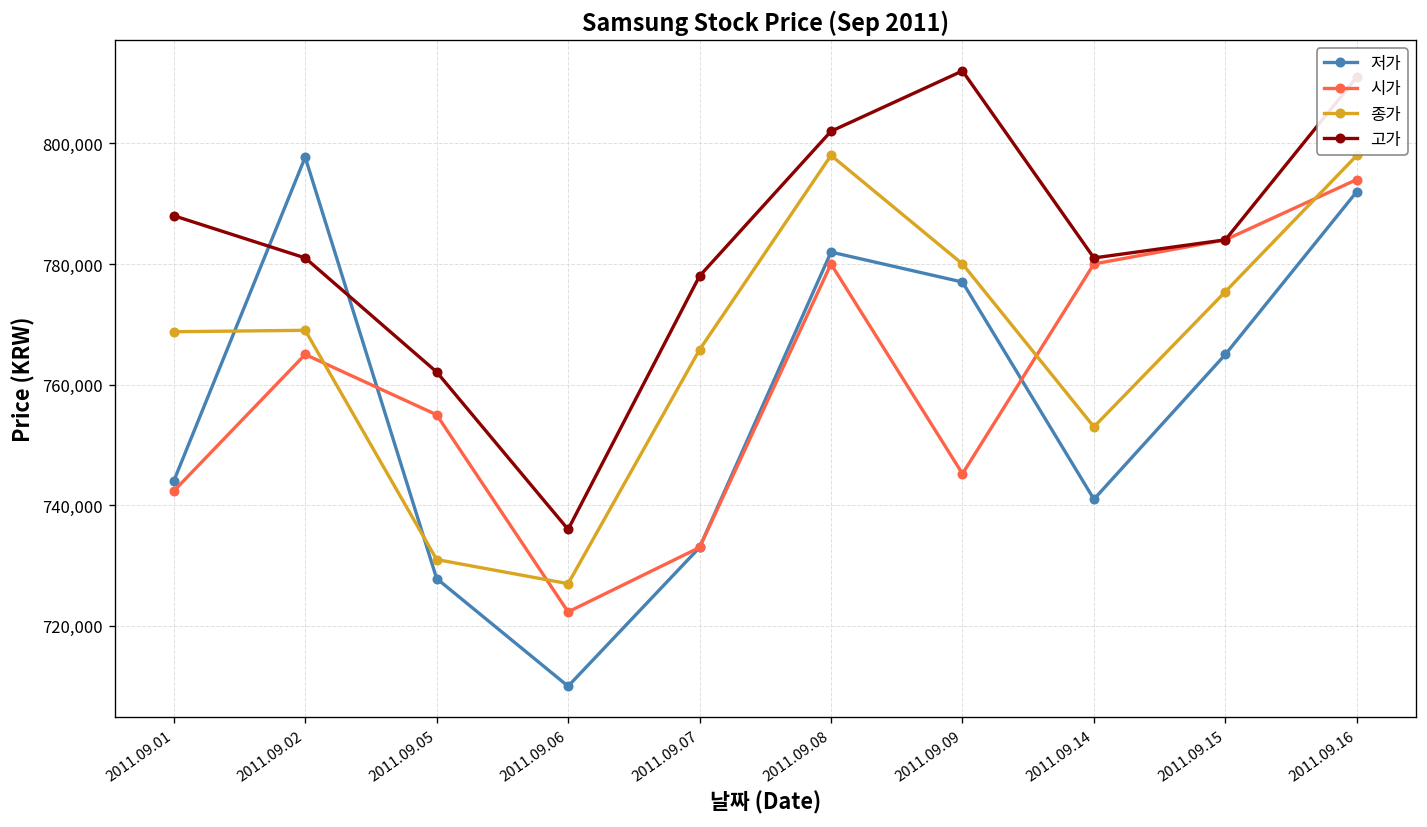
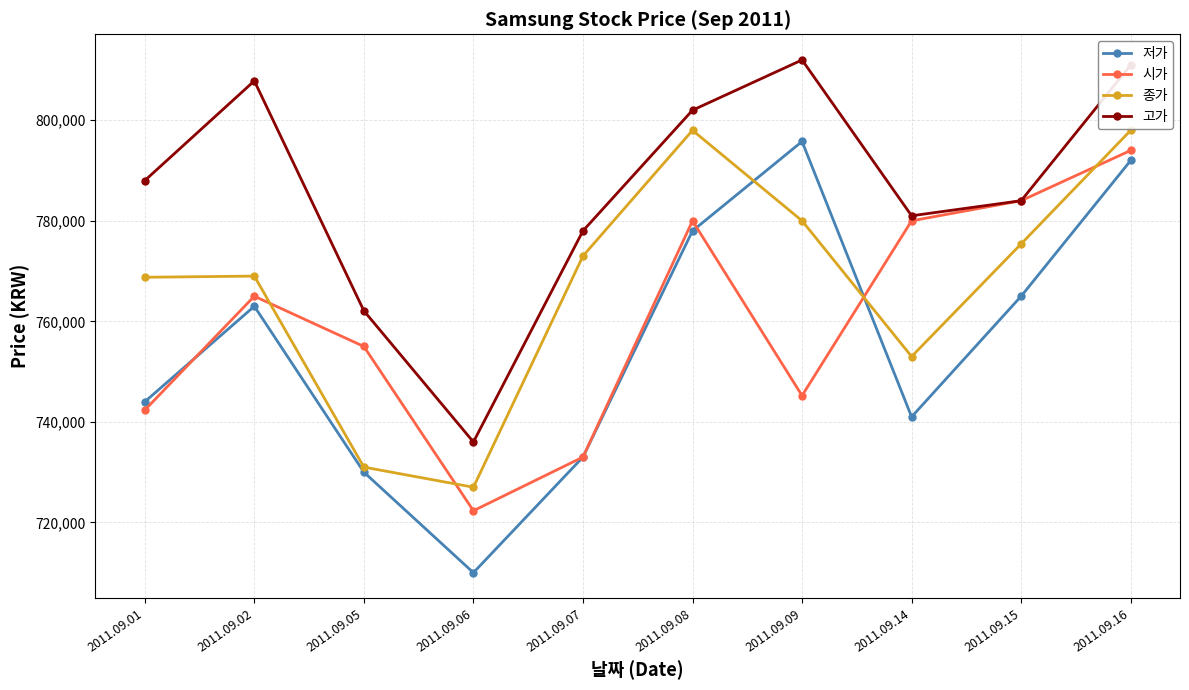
  {
    "저가": {
      "2011.09.01": "744,000",
-     "2011.09.02": "798,000",
-     "2011.09.05": "728,000",
+     "2011.09.02": "763,000",
+     "2011.09.05": "730,000",
      "2011.09.06": "710,000",
-     "2011.09.08": "782,000",
-     "2011.09.09": "777,000",
+     "2011.09.08": "778,000",
+     "2011.09.09": "796,000",
      "2011.09.14": "741,000",
      "2011.09.15": "765,000",
      "2011.09.16": "792,000"
    },
    "시가": {
      "2011.09.01": "742,000",
      "2011.09.02": "765,000",
      "2011.09.05": "755,000",
      "2011.09.06": "722,000",
      "2011.09.08": "780,000",
      "2011.09.09": "745,000",
      "2011.09.14": "780,000",
      "2011.09.16": "794,000"
    },
    "종가": {
      "2011.09.01": "769,000",
      "2011.09.02": "769,000",
      "2011.09.05": "731,000",
      "2011.09.06": "727,000",
-     "2011.09.07": "766,000",
+     "2011.09.07": "773,000",
      "2011.09.08": "798,000",
      "2011.09.09": "780,000",
      "2011.09.14": "753,000",
      "2011.09.15": "775,000",
      "2011.09.16": "798,000"
    },
    "고가": {
      "2011.09.01": "788,000",
-     "2011.09.02": "781,000",
+     "2011.09.02": "808,000",
      "2011.09.05": "762,000",
      "2011.09.06": "736,000",
      "2011.09.07": "778,000",
      "2011.09.08": "802,000",
      "2011.09.09": "812,000",
      "2011.09.14": "781,000"
    }
  }
